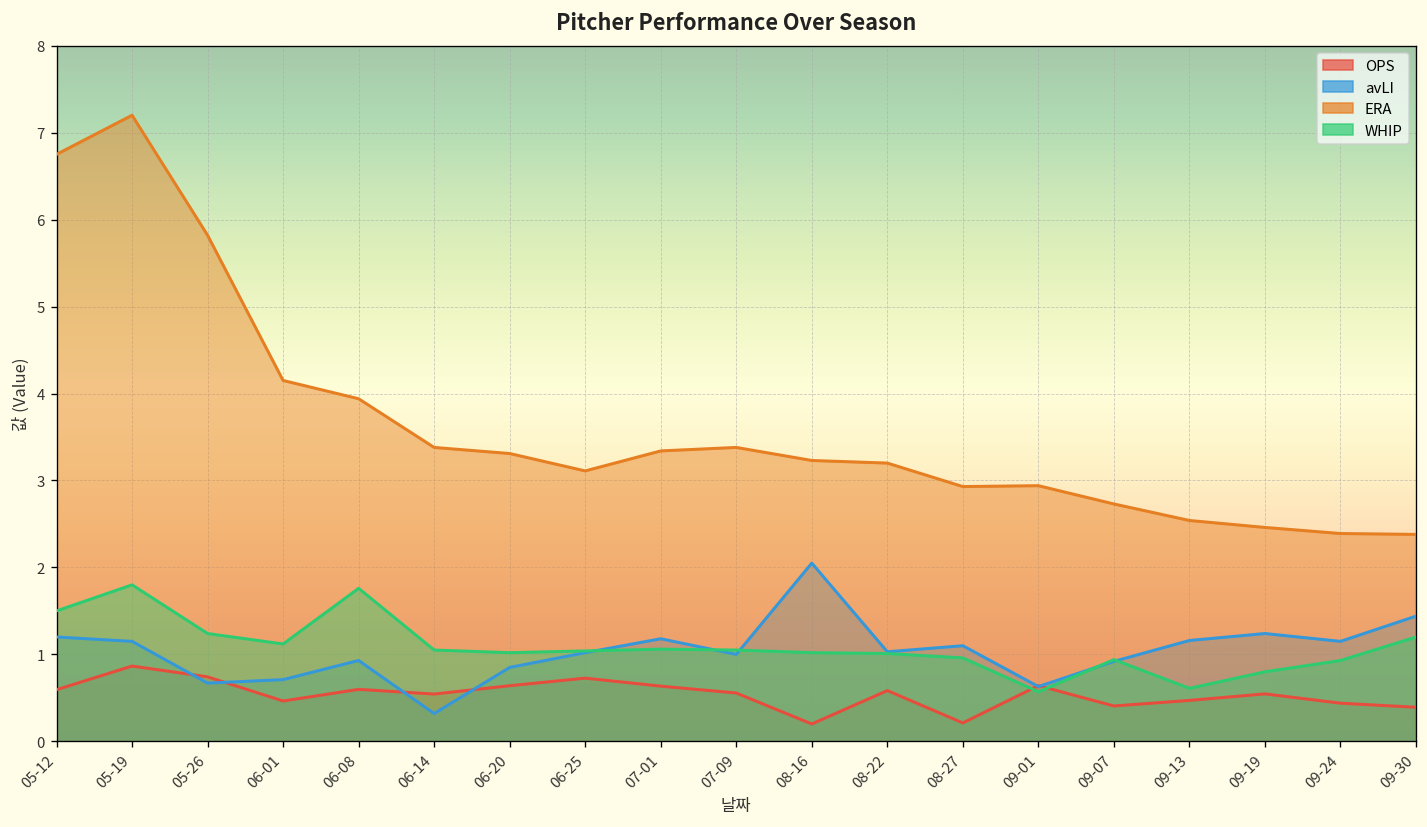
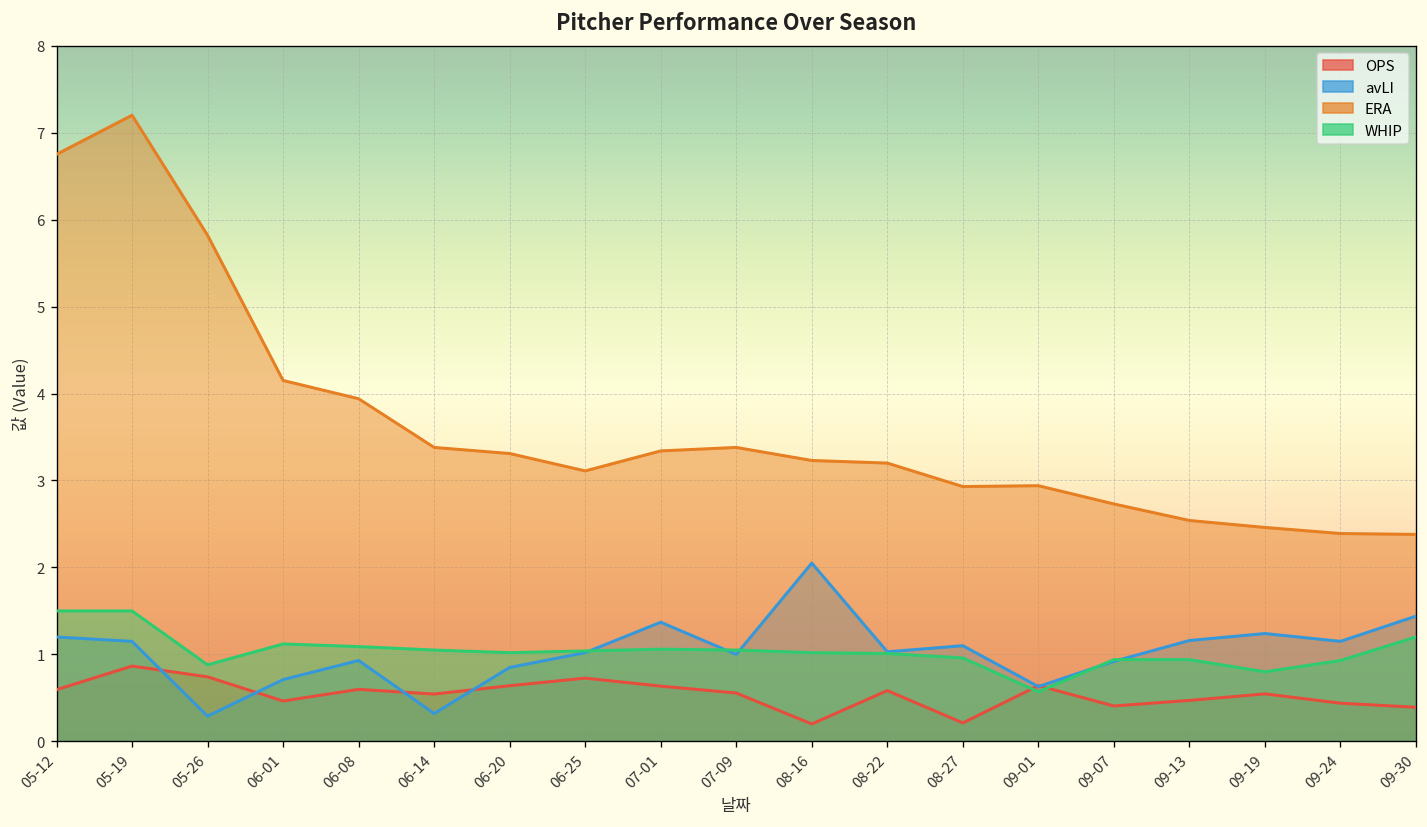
  {
    "avLI": {
      "05-12": 1.2,
      "05-19": 1.2,
-     "05-26": 0.7,
+     "05-26": 0.3,
      "06-01": 0.7,
      "06-08": 0.9,
      "06-14": 0.3,
      "06-20": 0.9,
-     "07-01": 1.2,
+     "07-01": 1.4,
      "07-09": 1.0,
      "08-16": 2.1,
      "08-27": 1.1,
      "09-13": 1.2,
      "09-19": 1.2,
      "09-24": 1.2,
      "09-30": 1.4
    },
    "WHIP": {
      "05-12": 1.5,
-     "05-19": 1.8,
-     "05-26": 1.2,
+     "05-19": 1.5,
+     "05-26": 0.9,
      "06-01": 1.1,
-     "06-08": 1.8,
+     "06-08": 1.1,
      "06-14": 1.1,
      "06-20": 1.0,
      "07-01": 1.1,
      "07-09": 1.1,
      "08-16": 1.0,
      "08-27": 1.0,
      "09-01": 0.6,
-     "09-13": 0.6,
+     "09-13": 0.9,
      "09-19": 0.8,
      "09-24": 0.9,
      "09-30": 1.2
    }
  }
